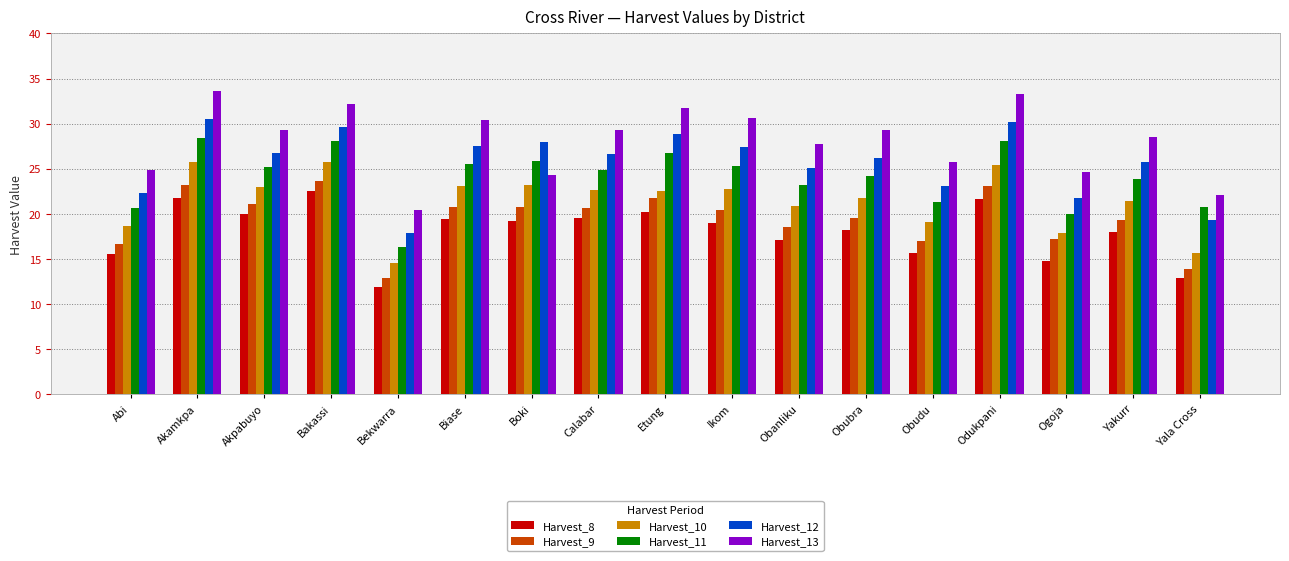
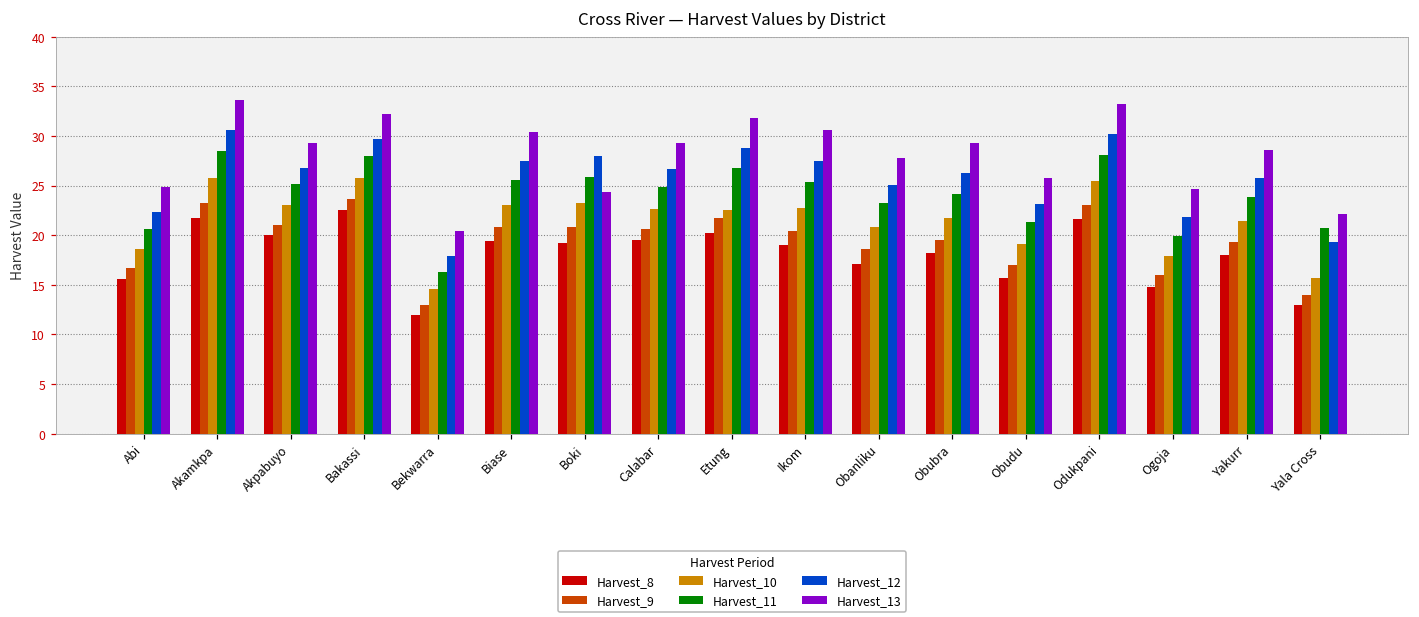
  {
    "Harvest_8": {
      "Abi": 16,
      "Akamkpa": 22,
      "Akpabuyo": 20,
      "Bakassi": 23,
      "Bekwarra": 12,
      "Biase": 19,
      "Boki": 19,
      "Calabar": 20,
      "Etung": 20,
      "Ikom": 19,
      "Obanliku": 17,
      "Obubra": 18,
      "Obudu": 16,
      "Odukpani": 22,
      "Ogoja": 15,
      "Yakurr": 18,
      "Yala Cross": 13
    },
    "Harvest_9": {
      "Abi": 17,
      "Akamkpa": 23,
      "Akpabuyo": 21,
      "Bakassi": 24,
      "Bekwarra": 13,
      "Biase": 21,
      "Boki": 21,
      "Calabar": 21,
      "Etung": 22,
      "Ikom": 20,
      "Obanliku": 19,
      "Obubra": 20,
      "Obudu": 17,
      "Odukpani": 23,
-     "Ogoja": 17,
+     "Ogoja": 16,
      "Yakurr": 19,
      "Yala Cross": 14
    },
    "Harvest_10": {
      "Abi": 19,
      "Akamkpa": 26,
      "Akpabuyo": 23,
      "Bakassi": 26,
      "Bekwarra": 15,
      "Biase": 23,
      "Boki": 23,
      "Calabar": 23,
      "Etung": 23,
      "Ikom": 23,
      "Obanliku": 21,
      "Obubra": 22,
      "Obudu": 19,
      "Odukpani": 25,
      "Ogoja": 18,
      "Yakurr": 21,
      "Yala Cross": 16
    },
    "Harvest_11": {
      "Abi": 21,
      "Akamkpa": 28,
      "Akpabuyo": 25,
      "Bakassi": 28,
      "Bekwarra": 16,
      "Biase": 26,
      "Boki": 26,
      "Calabar": 25,
      "Etung": 27,
      "Ikom": 25,
      "Obanliku": 23,
      "Obubra": 24,
      "Obudu": 21,
      "Odukpani": 28,
      "Ogoja": 20,
      "Yakurr": 24,
      "Yala Cross": 21
    },
    "Harvest_12": {
      "Abi": 22,
      "Akamkpa": 31,
      "Akpabuyo": 27,
      "Bakassi": 30,
      "Bekwarra": 18,
      "Biase": 28,
      "Boki": 28,
      "Calabar": 27,
      "Etung": 29,
      "Ikom": 27,
      "Obanliku": 25,
      "Obubra": 26,
      "Obudu": 23,
      "Odukpani": 30,
      "Ogoja": 22,
      "Yakurr": 26,
      "Yala Cross": 19
    },
    "Harvest_13": {
      "Abi": 25,
      "Akamkpa": 34,
      "Akpabuyo": 29,
      "Bakassi": 32,
      "Bekwarra": 20,
      "Biase": 30,
      "Boki": 24,
      "Calabar": 29,
      "Etung": 32,
      "Ikom": 31,
      "Obanliku": 28,
      "Obubra": 29,
      "Obudu": 26,
      "Odukpani": 33,
      "Ogoja": 25,
      "Yakurr": 29,
      "Yala Cross": 22
    }
  }
